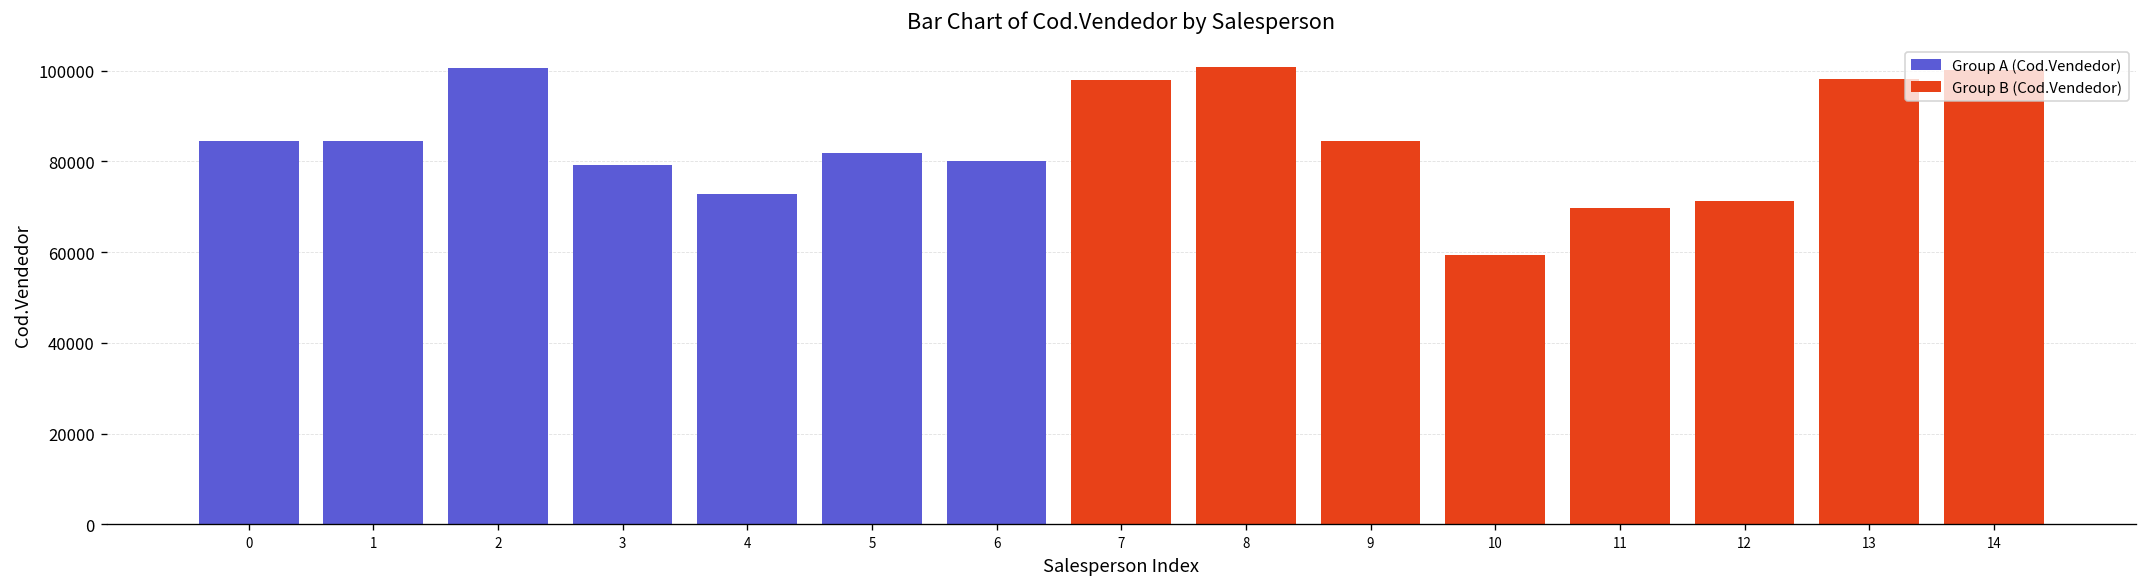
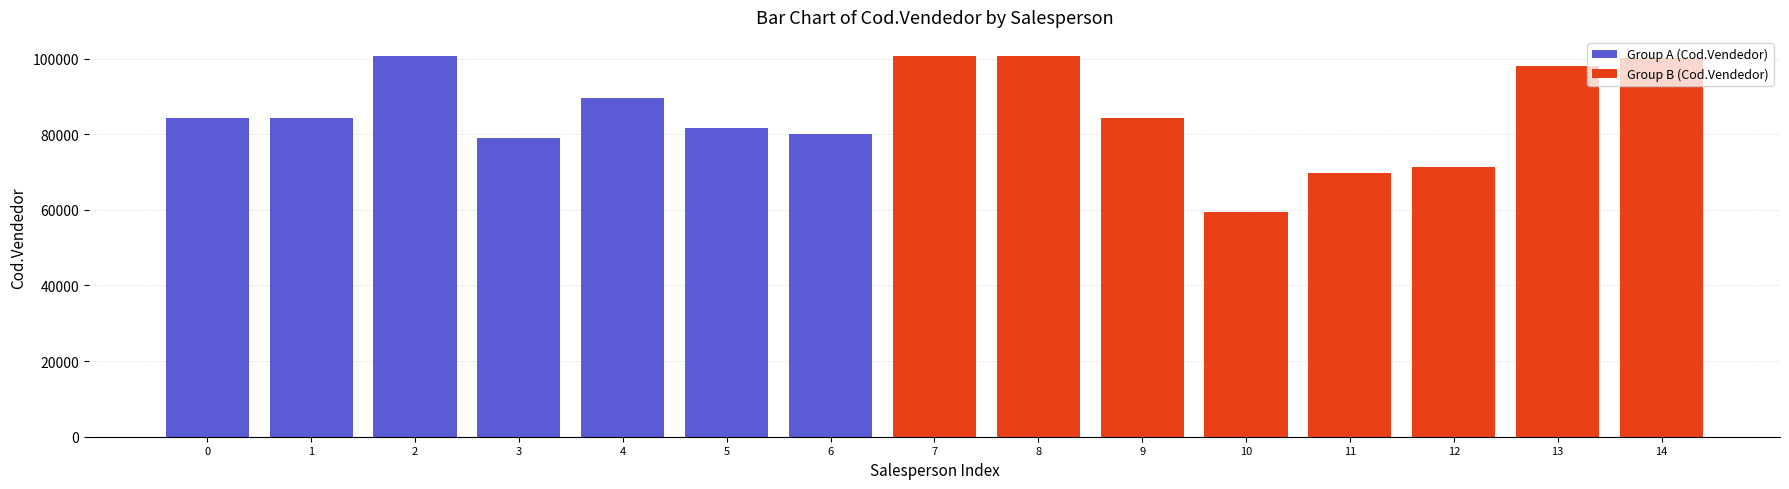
  {
    "Group A (Cod.Vendedor)": {
      "0": 84000,
      "1": 84000,
      "2": 101000,
      "3": 79000,
-     "4": 73000,
+     "4": 89000,
      "5": 82000,
      "6": 80000
    },
    "Group B (Cod.Vendedor)": {
-     "7": 98000,
+     "7": 101000,
      "8": 101000,
      "9": 84000,
      "10": 59000,
      "11": 70000,
      "12": 71000,
      "13": 98000
    }
  }
